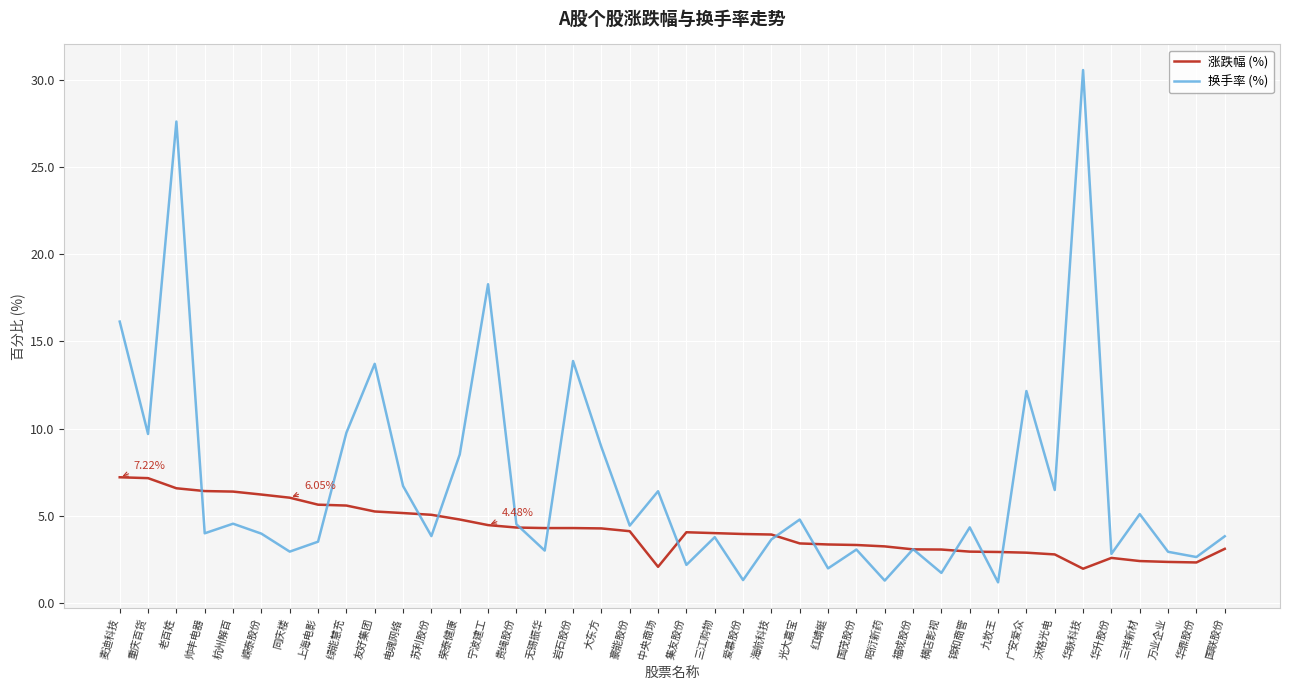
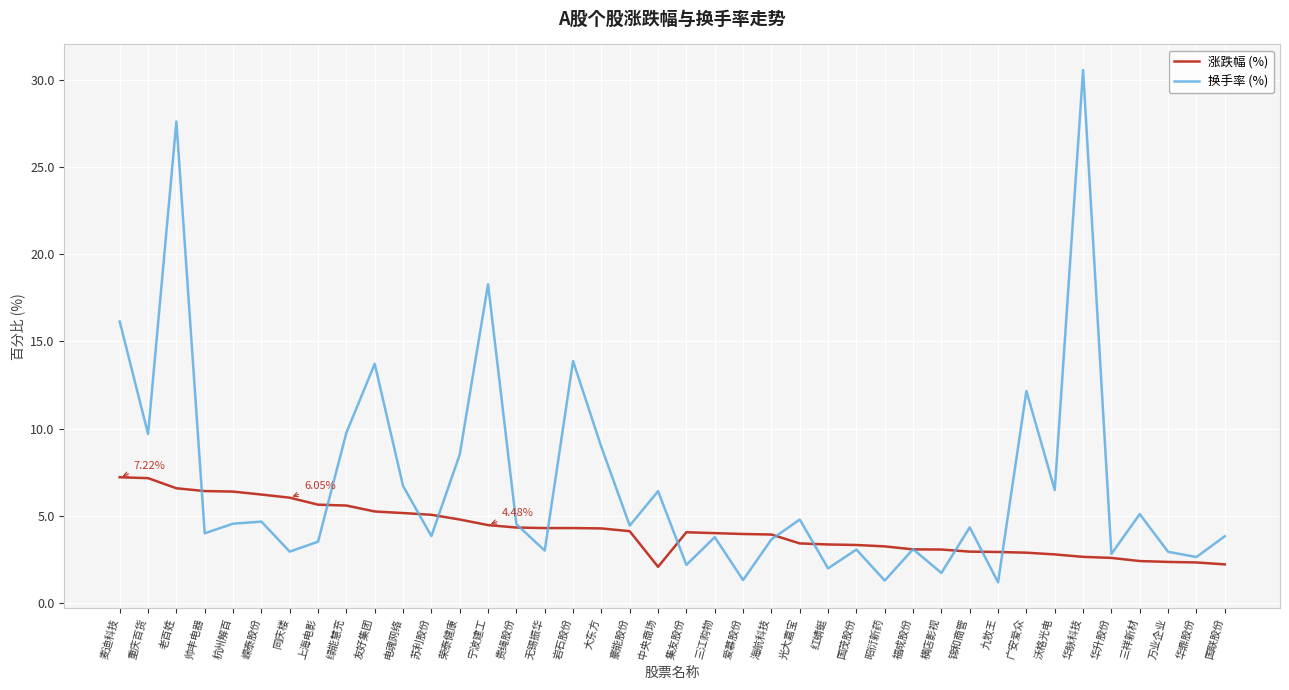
  {
    "涨跌幅 (%)": {
      "老百姓": 6.6,
      "帅丰电器": 6.4,
      "杭州解百": 6.4,
      "嵘泰股份": 6.2,
      "上海电影": 5.7,
      "绿能慧充": 5.6,
      "友好集团": 5.3,
      "电魂网络": 5.2,
      "苏利股份": 5.1,
      "荣泰健康": 4.8,
      "贵绳股份": 4.3,
      "无锡振华": 4.3,
      "岩石股份": 4.3,
      "大东方": 4.3,
      "豪能股份": 4.1,
      "中央商场": 2.1,
      "集友股份": 4.1,
      "三江购物": 4.0,
      "爱慕股份": 4.0,
      "海航科技": 3.9,
      "光大嘉宝": 3.4,
      "红蜻蜓": 3.4,
      "国茂股份": 3.3,
      "昭衍新药": 3.3,
      "横店影视": 3.1,
      "锦和商管": 3.0,
      "九牧王": 2.9,
      "广安爱众": 2.9,
      "沃格光电": 2.8,
-     "华脉科技": 2.0,
+     "华脉科技": 2.7,
      "华升股份": 2.6,
      "三祥新材": 2.4,
      "万业企业": 2.4,
      "华鼎股份": 2.3,
-     "国联股份": 3.1
+     "国联股份": 2.2
    },
    "换手率 (%)": {
      "麦迪科技": 16.1,
      "重庆百货": 9.7,
      "老百姓": 27.6,
      "帅丰电器": 4.0,
      "杭州解百": 4.6,
-     "嵘泰股份": 4.0,
+     "嵘泰股份": 4.7,
      "同庆楼": 3.0,
      "上海电影": 3.5,
      "绿能慧充": 9.8,
      "友好集团": 13.7,
      "电魂网络": 6.7,
      "苏利股份": 3.9,
      "荣泰健康": 8.5,
      "宁波建工": 18.3,
      "无锡振华": 3.0,
      "岩石股份": 13.9,
      "大东方": 9.0,
      "豪能股份": 4.5,
      "中央商场": 6.4,
      "集友股份": 2.2,
      "三江购物": 3.8,
      "爱慕股份": 1.3,
      "海航科技": 3.7,
      "光大嘉宝": 4.8,
      "红蜻蜓": 2.0,
      "国茂股份": 3.1,
      "昭衍新药": 1.3,
      "横店影视": 1.7,
      "锦和商管": 4.4,
      "九牧王": 1.2,
      "广安爱众": 12.2,
      "沃格光电": 6.5,
      "华脉科技": 30.6,
      "华升股份": 2.8,
      "三祥新材": 5.1,
      "万业企业": 3.0,
      "华鼎股份": 2.7,
      "国联股份": 3.8
    }
  }
